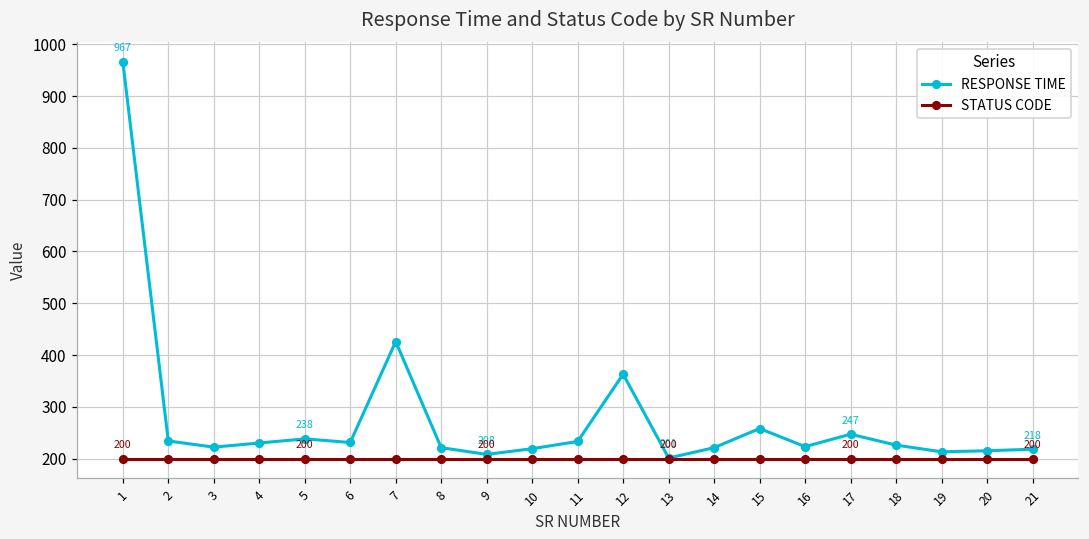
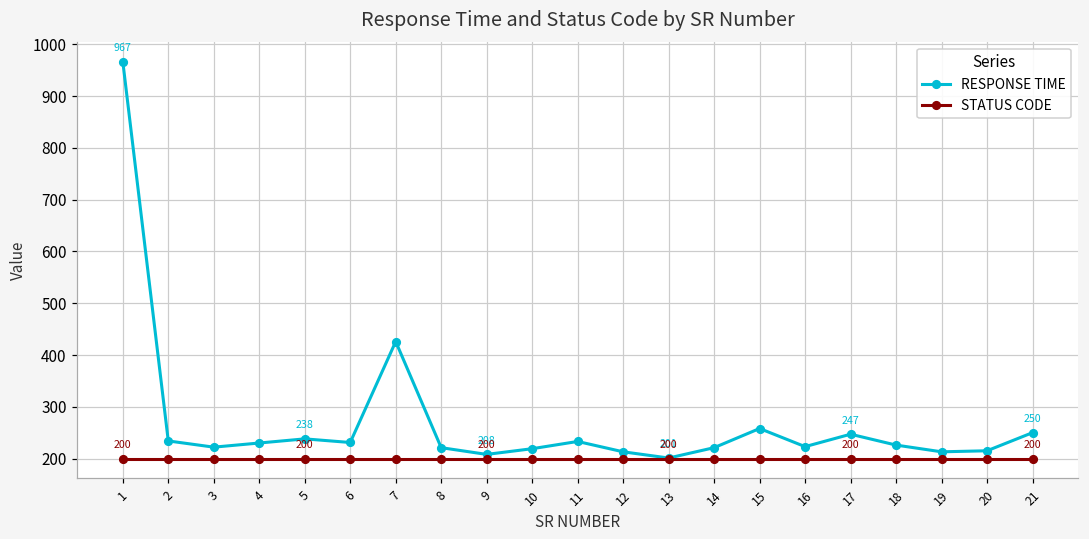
  {
    "RESPONSE TIME": {
      "1": 967,
      "5": 238,
-     "12": 360,
+     "12": 210,
      "17": 247,
-     "21": 218
+     "21": 250
    },
    "STATUS CODE": {
      "1": 200,
      "17": 200,
      "21": 200
    }
  }
